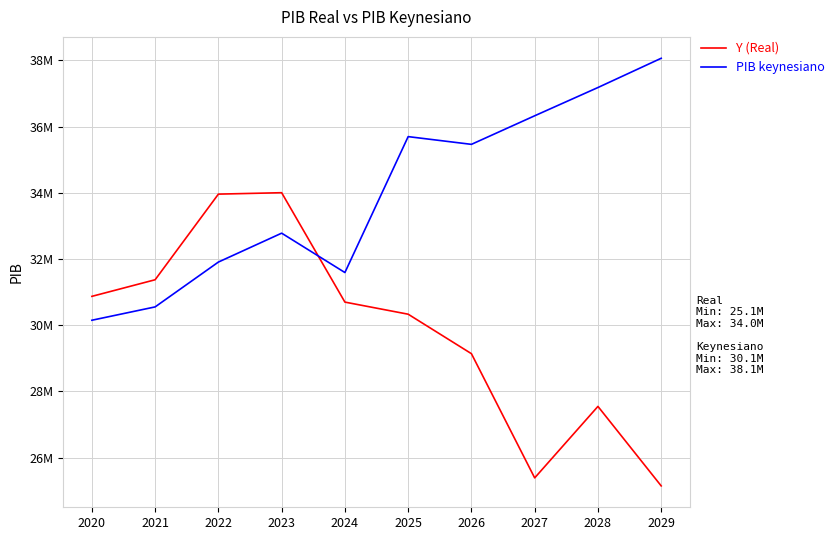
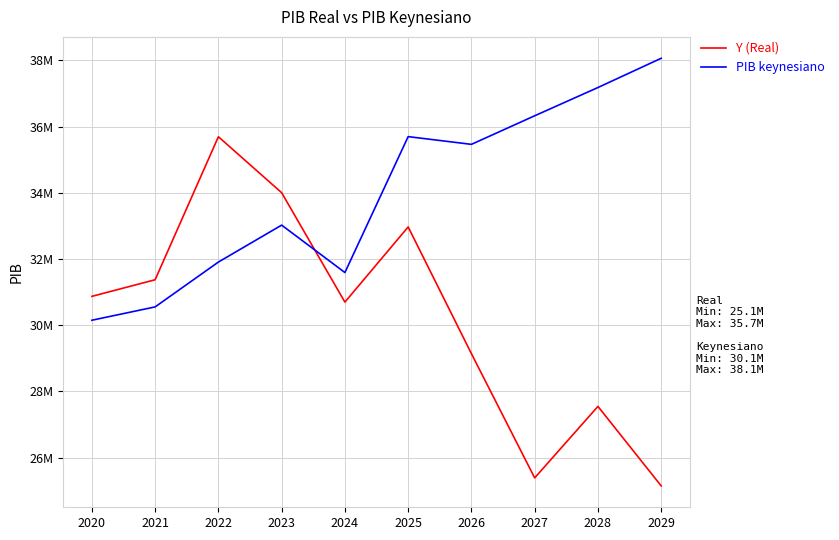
  {
    "Y (Real)": {
-     "2022": "34.0M",
-     "2025": "30300000"
+     "2022": "35.7M",
+     "2025": "33000000"
    },
    "PIB keynesiano": {
      "2020": "30100000",
      "2021": "30600000",
      "2022": "31900000",
-     "2023": "32800000",
+     "2023": "33000000",
      "2024": "31600000",
      "2025": "35700000",
      "2026": "35500000",
      "2027": "36300000",
      "2028": "37200000",
      "2029": "38100000"
    }
  }
